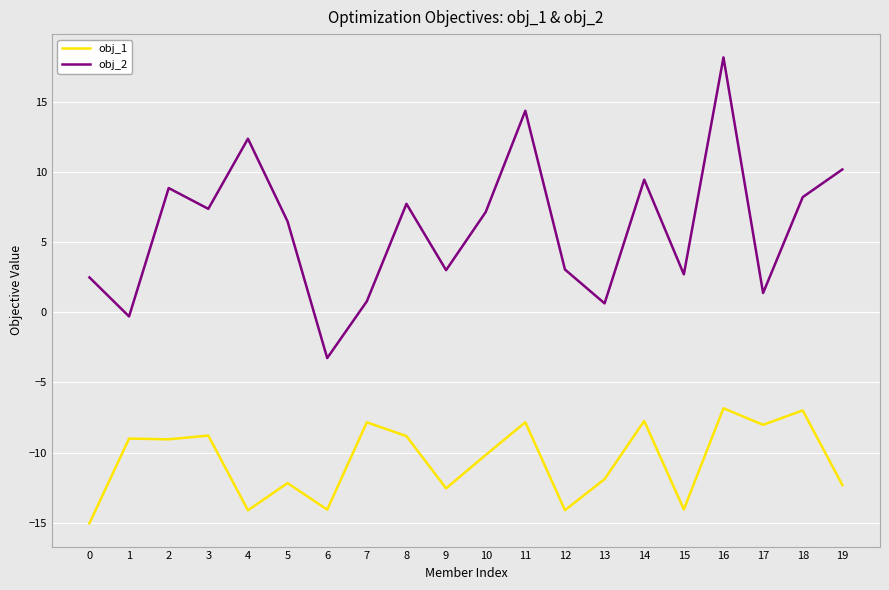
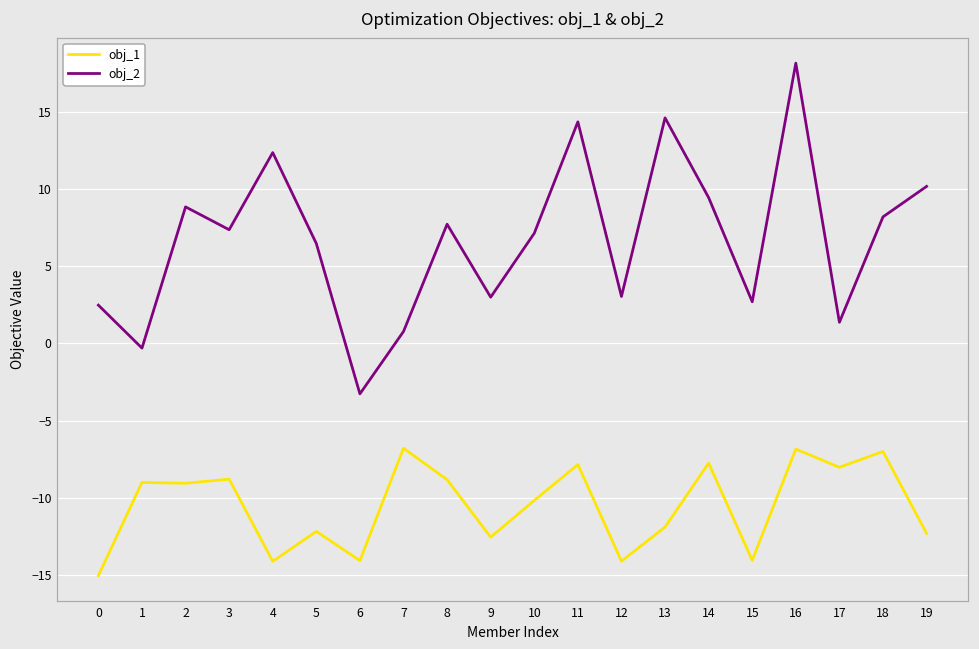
  {
    "obj_1": {
      "0": -15.0,
      "1": -9.0,
      "2": -9.0,
      "3": -8.8,
      "4": -14.1,
      "5": -12.2,
      "6": -14.1,
-     "7": -7.8,
+     "7": -6.8,
      "8": -8.8,
      "9": -12.5,
      "10": -10.2,
      "11": -7.8,
      "12": -14.1,
      "13": -11.9,
      "14": -7.7,
      "15": -14.0,
      "16": -6.8,
      "17": -8.0,
      "18": -7.0,
      "19": -12.3
    },
    "obj_2": {
      "0": 2.5,
      "1": -0.3,
      "2": 8.8,
      "3": 7.4,
      "4": 12.4,
      "5": 6.5,
      "6": -3.3,
      "7": 0.8,
      "8": 7.7,
      "9": 3.0,
      "10": 7.1,
      "11": 14.3,
      "12": 3.0,
-     "13": 0.6,
+     "13": 14.6,
      "14": 9.4,
      "15": 2.7,
      "16": 18.1,
      "17": 1.4,
      "18": 8.2,
      "19": 10.2
    }
  }
